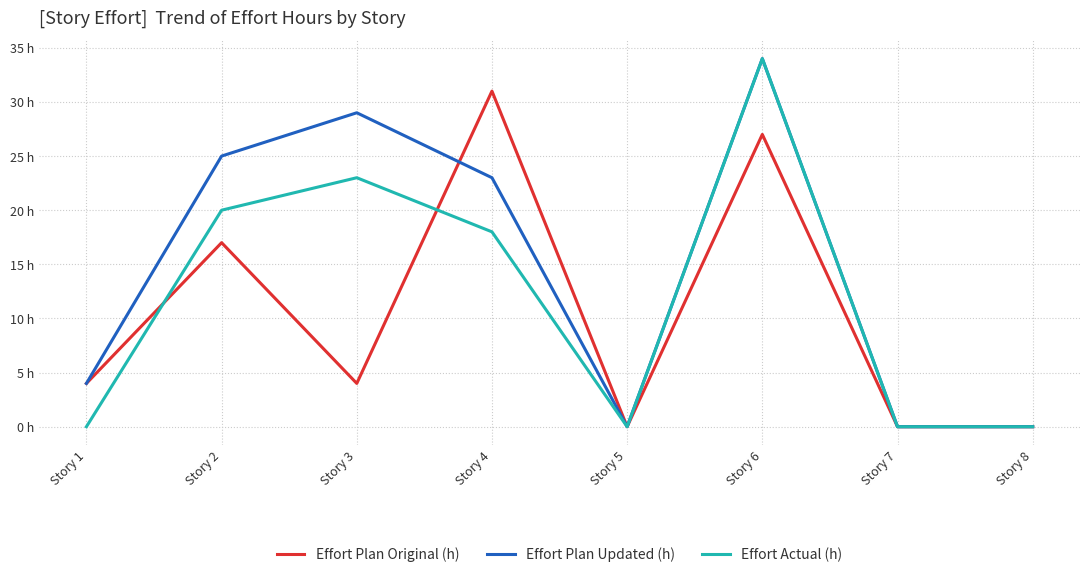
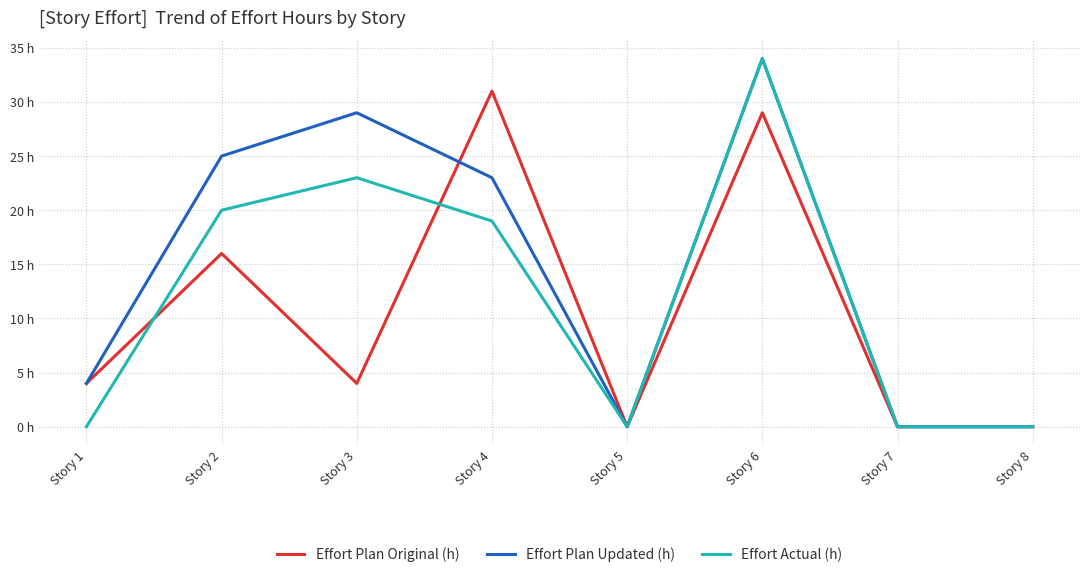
  {
    "Effort Plan Original (h)": {
-     "Story 2": "17 h",
+     "Story 2": "16 h",
      "Story 3": "4 h",
      "Story 4": "31 h",
-     "Story 6": "27 h"
+     "Story 6": "29 h"
    },
    "Effort Plan Updated (h)": {
      "Story 2": "25 h",
      "Story 3": "29 h",
      "Story 4": "23 h"
    },
    "Effort Actual (h)": {
      "Story 1": "0 h",
      "Story 2": "20 h",
      "Story 3": "23 h",
-     "Story 4": "18 h"
+     "Story 4": "19 h"
    }
  }
